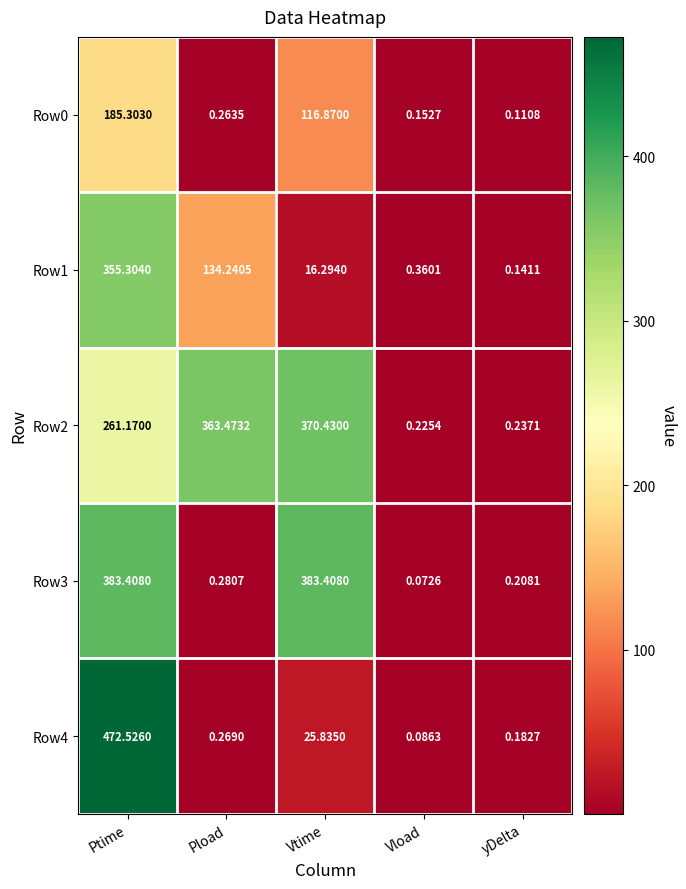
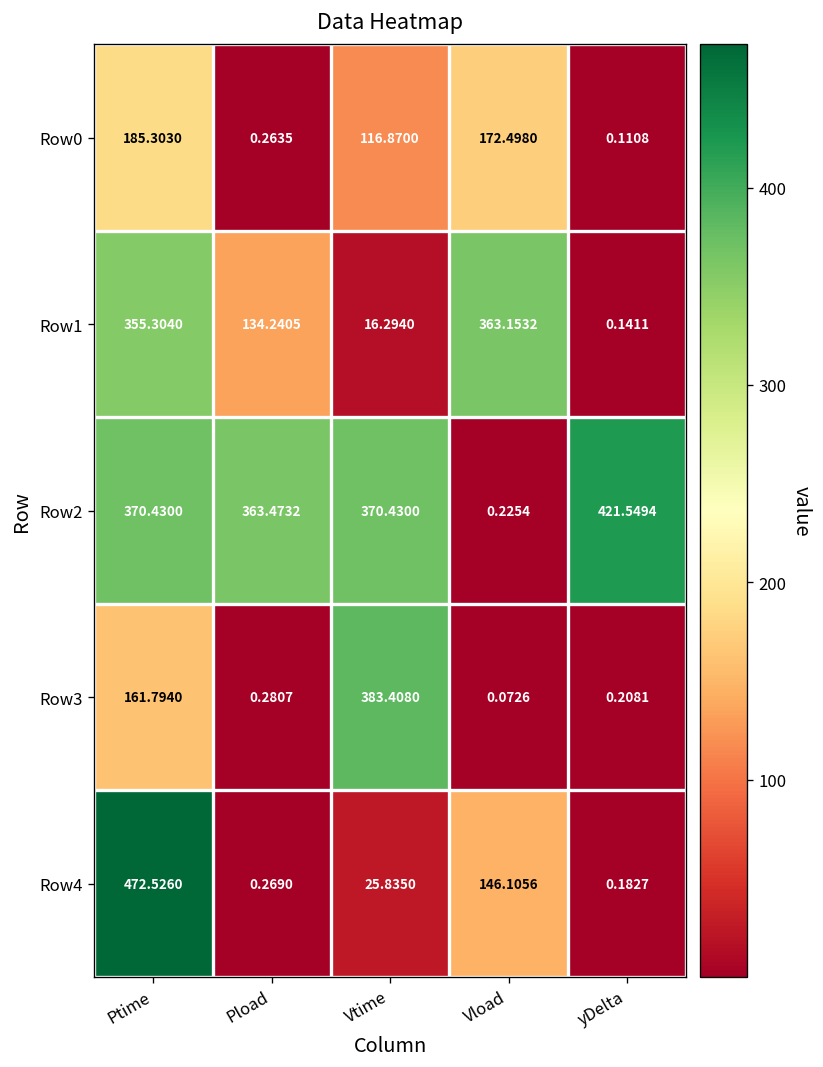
  {
    "Row0": {
      "Ptime": 185.3030,
      "Pload": 0.2635,
      "Vtime": 116.8700,
-     "Vload": 0.1527,
+     "Vload": 172.4980,
      "yDelta": 0.1108
    },
    "Row1": {
      "Ptime": 355.3040,
      "Pload": 134.2405,
      "Vtime": 16.2940,
-     "Vload": 0.3601,
+     "Vload": 363.1532,
      "yDelta": 0.1411
    },
    "Row2": {
-     "Ptime": 261.1700,
+     "Ptime": 370.4300,
      "Pload": 363.4732,
      "Vtime": 370.4300,
      "Vload": 0.2254,
-     "yDelta": 0.2371
+     "yDelta": 421.5494
    },
    "Row3": {
-     "Ptime": 383.4080,
+     "Ptime": 161.7940,
      "Pload": 0.2807,
      "Vtime": 383.4080,
      "Vload": 0.0726,
      "yDelta": 0.2081
    },
    "Row4": {
      "Ptime": 472.5260,
      "Pload": 0.2690,
      "Vtime": 25.8350,
-     "Vload": 0.0863,
+     "Vload": 146.1056,
      "yDelta": 0.1827
    }
  }
